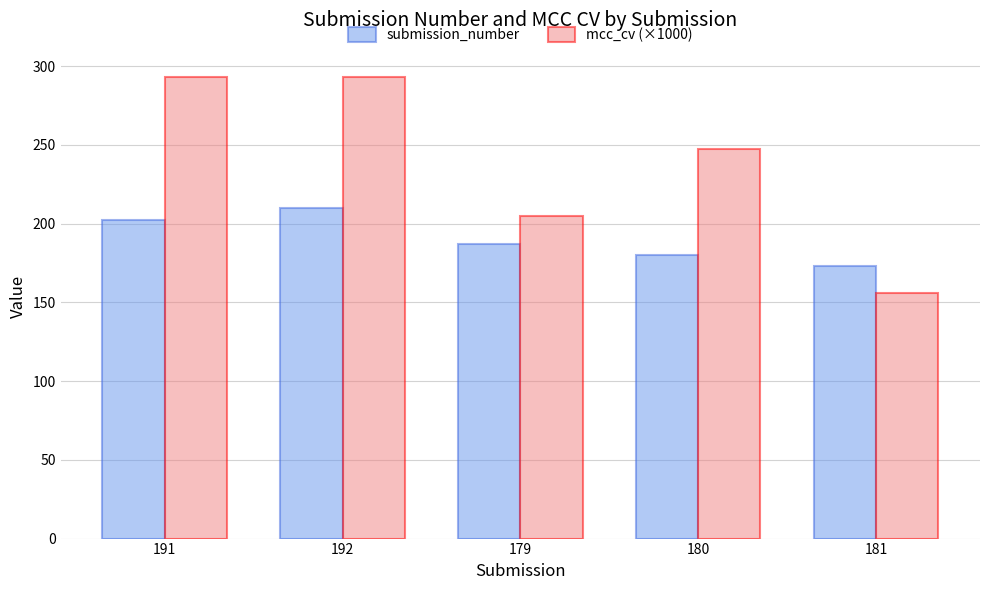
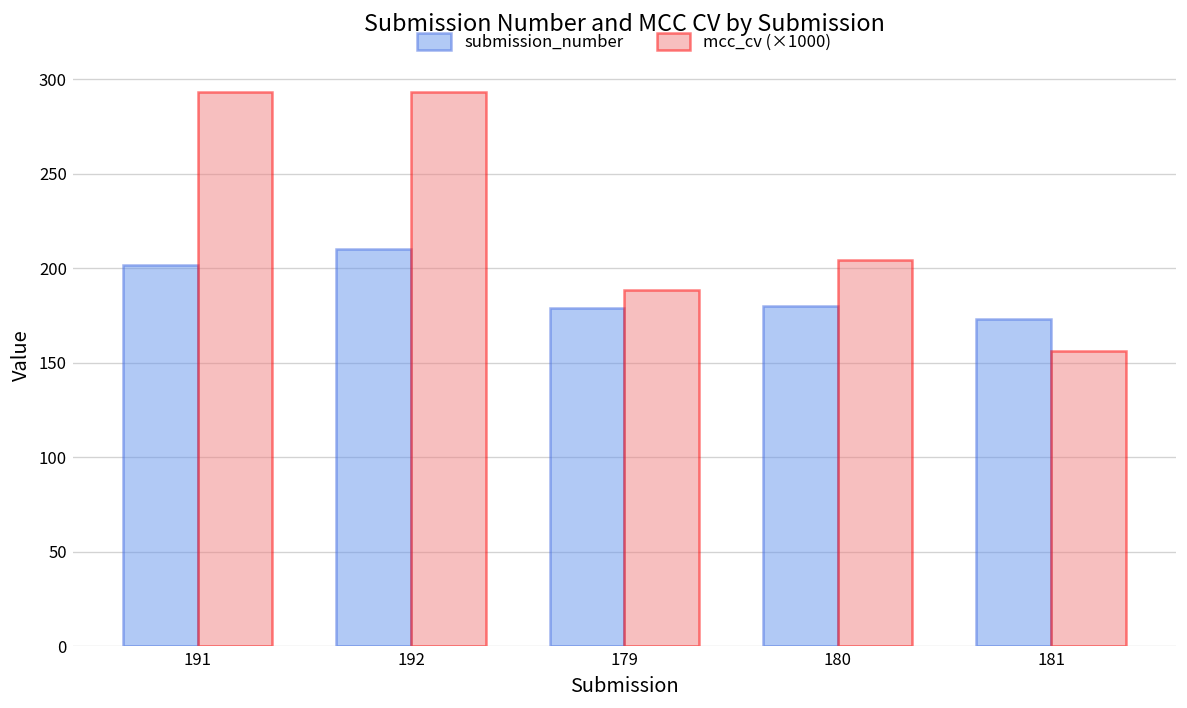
  {
    "submission_number": {
      "191": 202,
      "192": 210,
-     "179": 187,
+     "179": 179,
      "180": 180,
      "181": 173
    },
    "mcc_cv (×1000)": {
      "191": 293,
      "192": 293,
-     "179": 205,
-     "180": 247,
+     "179": 188,
+     "180": 205,
      "181": 156
    }
  }
